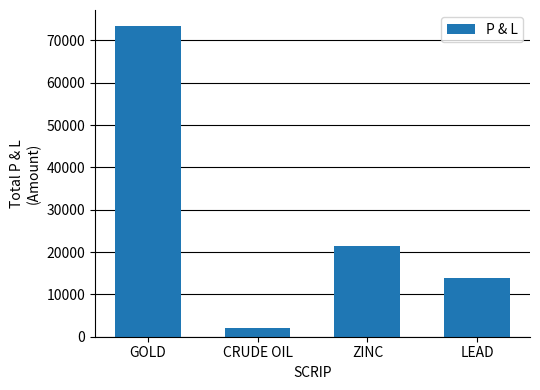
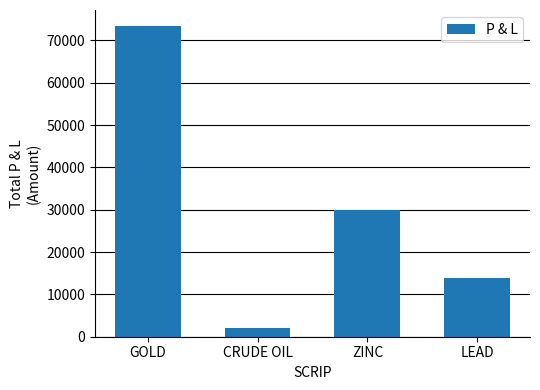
  {
    "GOLD": 74000,
    "CRUDE OIL": 2000,
-   "ZINC": 21000,
+   "ZINC": 30000,
    "LEAD": 14000
  }
